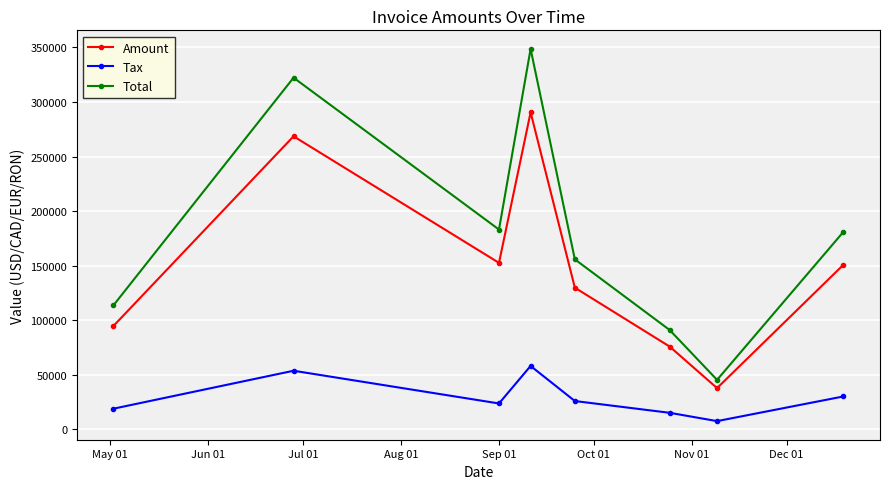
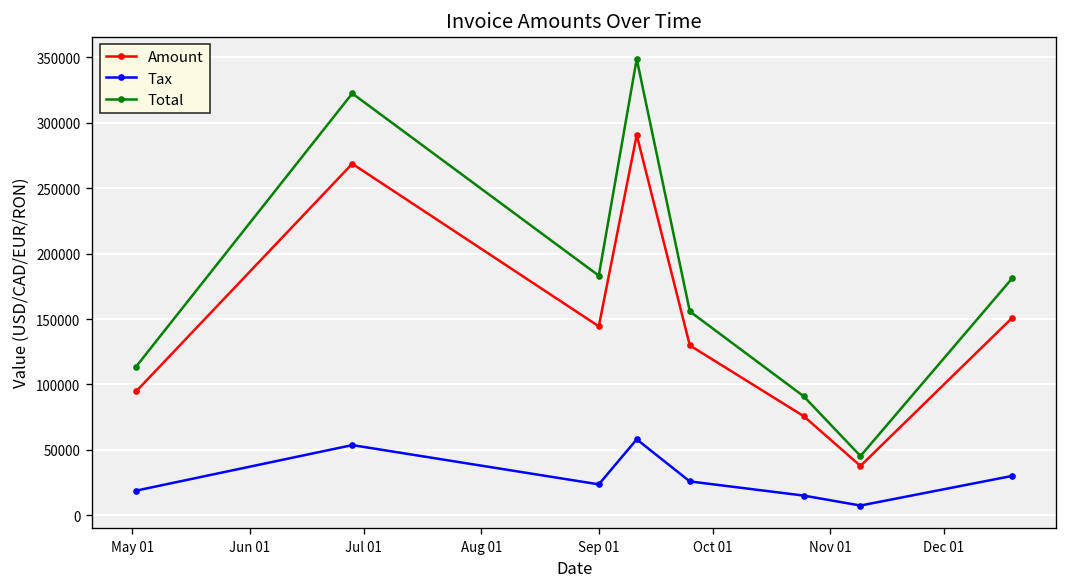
  {
    "Amount": {
-     "Sep 01": 153000
+     "Sep 01": 144000
    },
    "Tax": {
      "Sep 01": 24000
    },
    "Total": {
      "Sep 01": 183000
    }
  }
